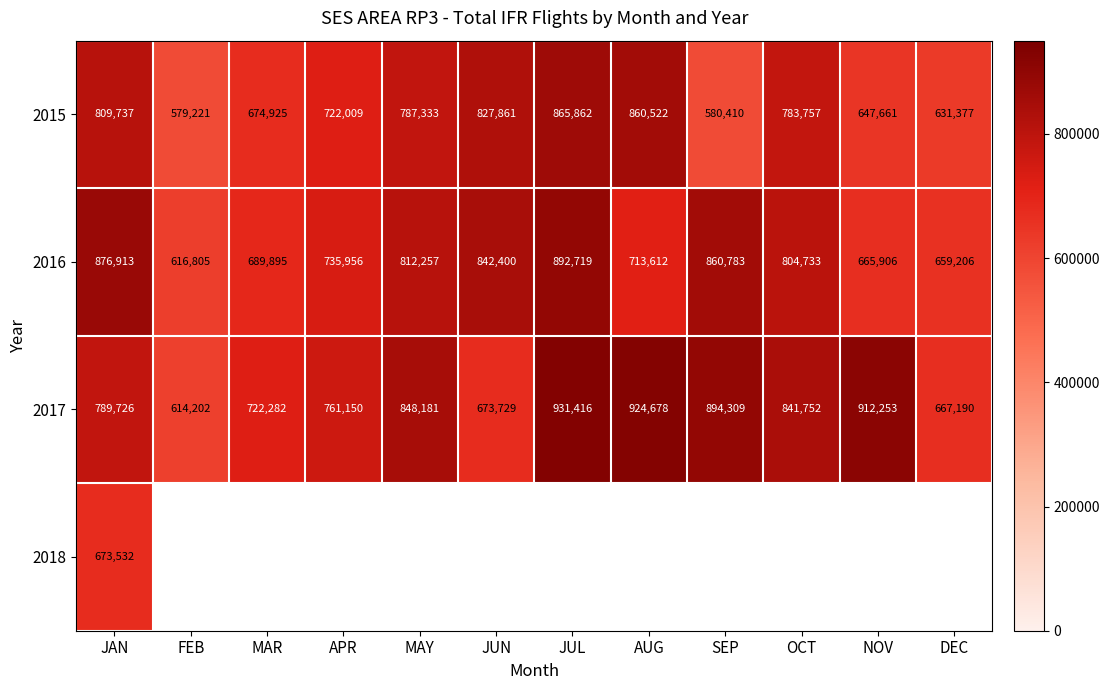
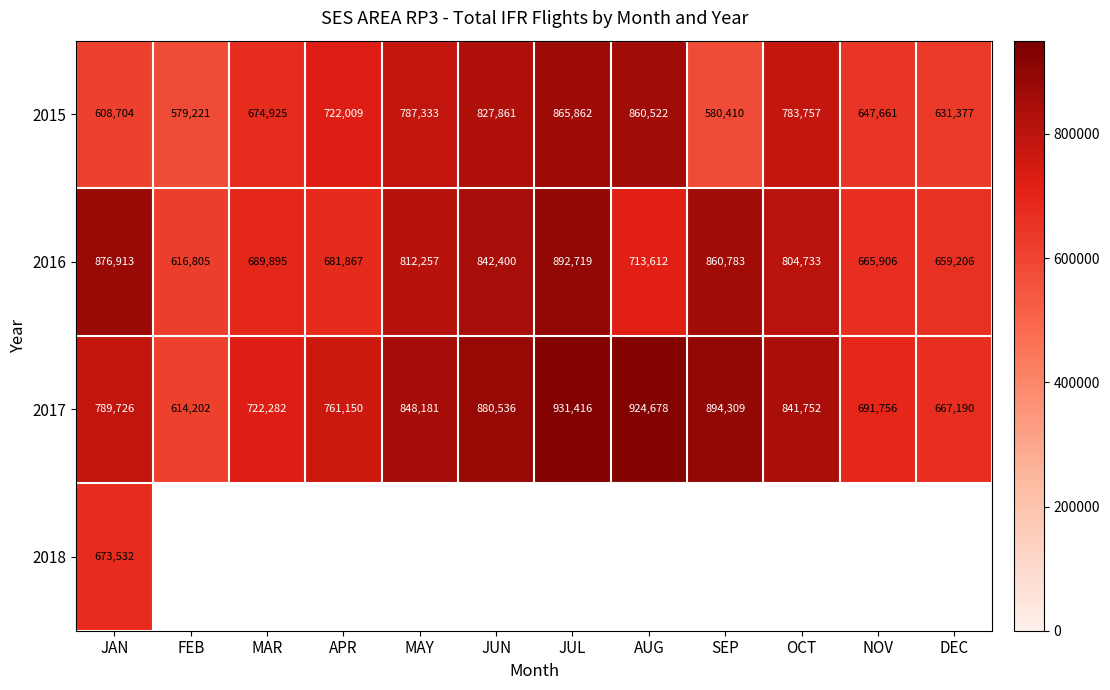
  {
    "2015": {
-     "JAN": "809,737",
+     "JAN": "608,704",
      "FEB": "579,221",
      "MAR": "674,925",
      "APR": "722,009",
      "MAY": "787,333",
      "JUN": "827,861",
      "JUL": "865,862",
      "AUG": "860,522",
      "SEP": "580,410",
      "OCT": "783,757",
      "NOV": "647,661",
      "DEC": "631,377"
    },
    "2016": {
      "JAN": "876,913",
      "FEB": "616,805",
      "MAR": "689,895",
-     "APR": "735,956",
+     "APR": "681,867",
      "MAY": "812,257",
      "JUN": "842,400",
      "JUL": "892,719",
      "AUG": "713,612",
      "SEP": "860,783",
      "OCT": "804,733",
      "NOV": "665,906",
      "DEC": "659,206"
    },
    "2017": {
      "JAN": "789,726",
      "FEB": "614,202",
      "MAR": "722,282",
      "APR": "761,150",
      "MAY": "848,181",
-     "JUN": "673,729",
+     "JUN": "880,536",
      "JUL": "931,416",
      "AUG": "924,678",
      "SEP": "894,309",
      "OCT": "841,752",
-     "NOV": "912,253",
+     "NOV": "691,756",
      "DEC": "667,190"
    },
    "2018": {
      "JAN": "673,532"
    }
  }
